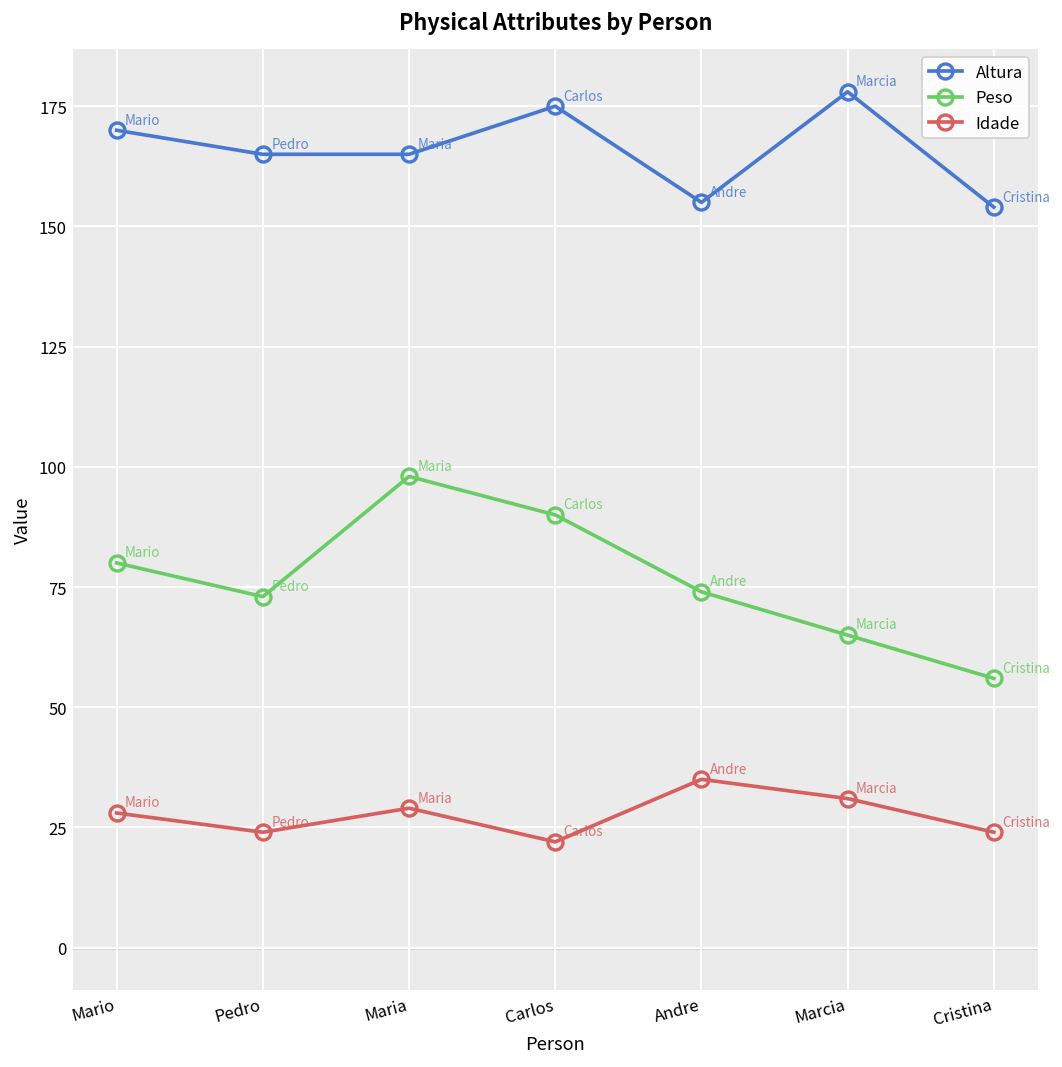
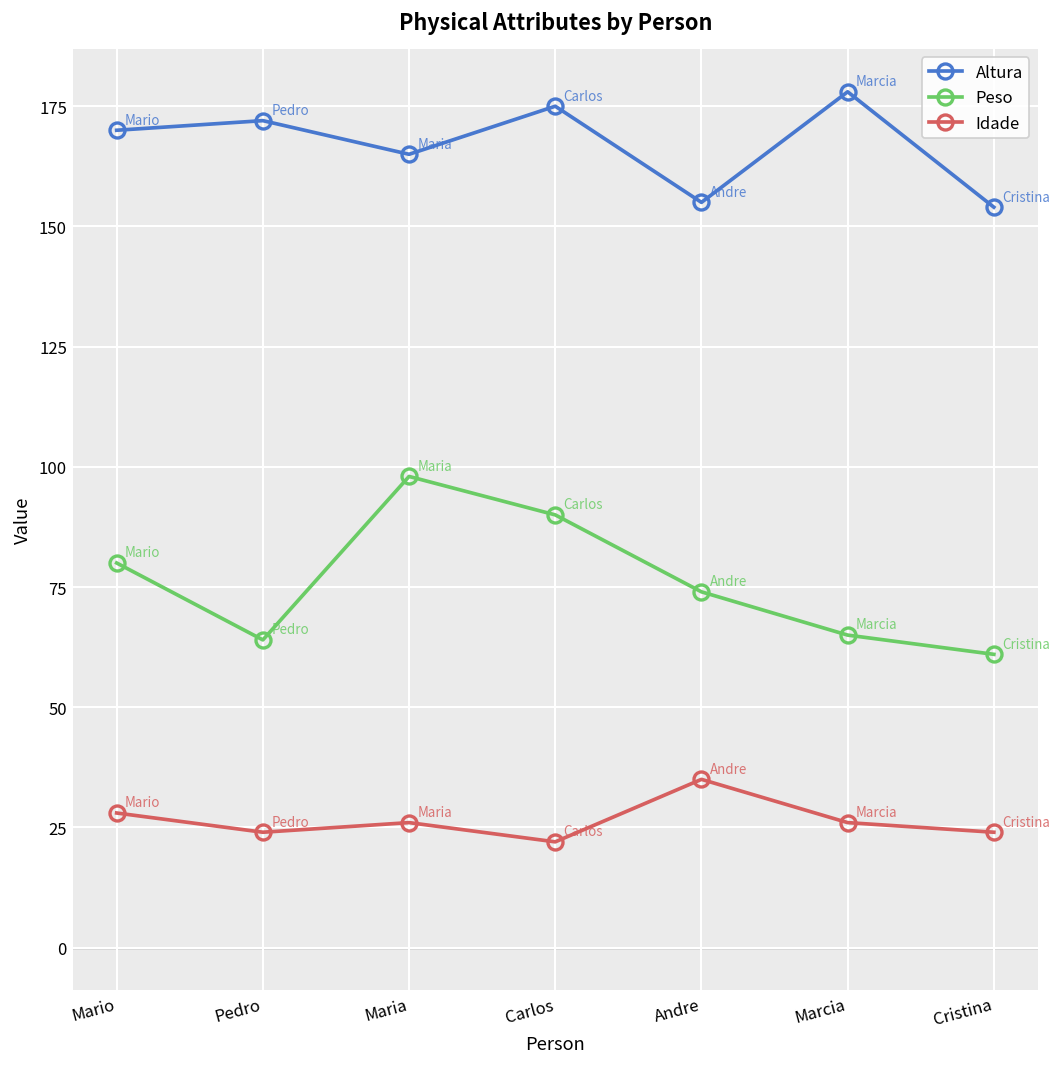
  {
    "Altura": {
      "Mario": 170,
-     "Pedro": 165,
+     "Pedro": 172,
      "Maria": 165,
      "Carlos": 175,
      "Andre": 155,
      "Marcia": 178,
      "Cristina": 154
    },
    "Peso": {
      "Mario": 80,
-     "Pedro": 73,
+     "Pedro": 64,
      "Maria": 98,
      "Carlos": 90,
      "Andre": 74,
      "Marcia": 65,
-     "Cristina": 56
+     "Cristina": 61
    },
    "Idade": {
      "Mario": 28,
      "Pedro": 24,
-     "Maria": 29,
+     "Maria": 26,
      "Carlos": 22,
      "Andre": 35,
-     "Marcia": 31,
+     "Marcia": 26,
      "Cristina": 24
    }
  }
